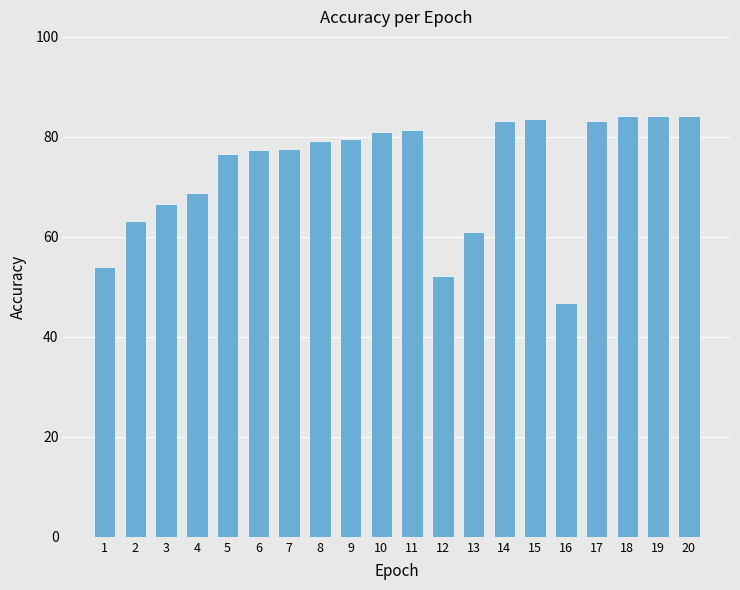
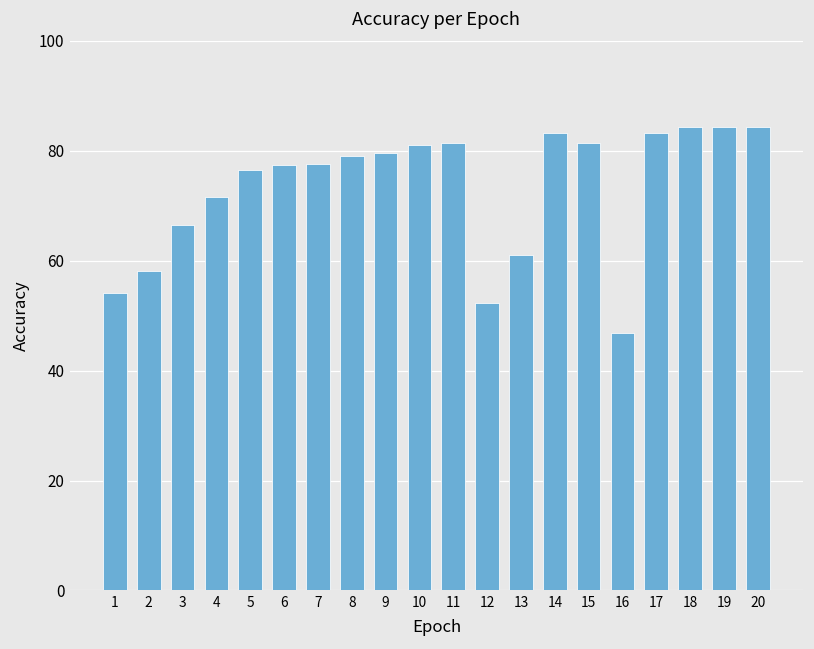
  {
    "1": 54,
-   "2": 63,
+   "2": 58,
    "3": 67,
-   "4": 69,
+   "4": 72,
    "5": 77,
    "6": 77,
    "7": 78,
    "8": 79,
    "9": 80,
    "10": 81,
    "11": 81,
    "12": 52,
    "13": 61,
    "14": 83,
-   "15": 83,
+   "15": 81,
    "16": 47,
    "17": 83,
    "18": 84,
    "19": 84,
    "20": 84
  }
